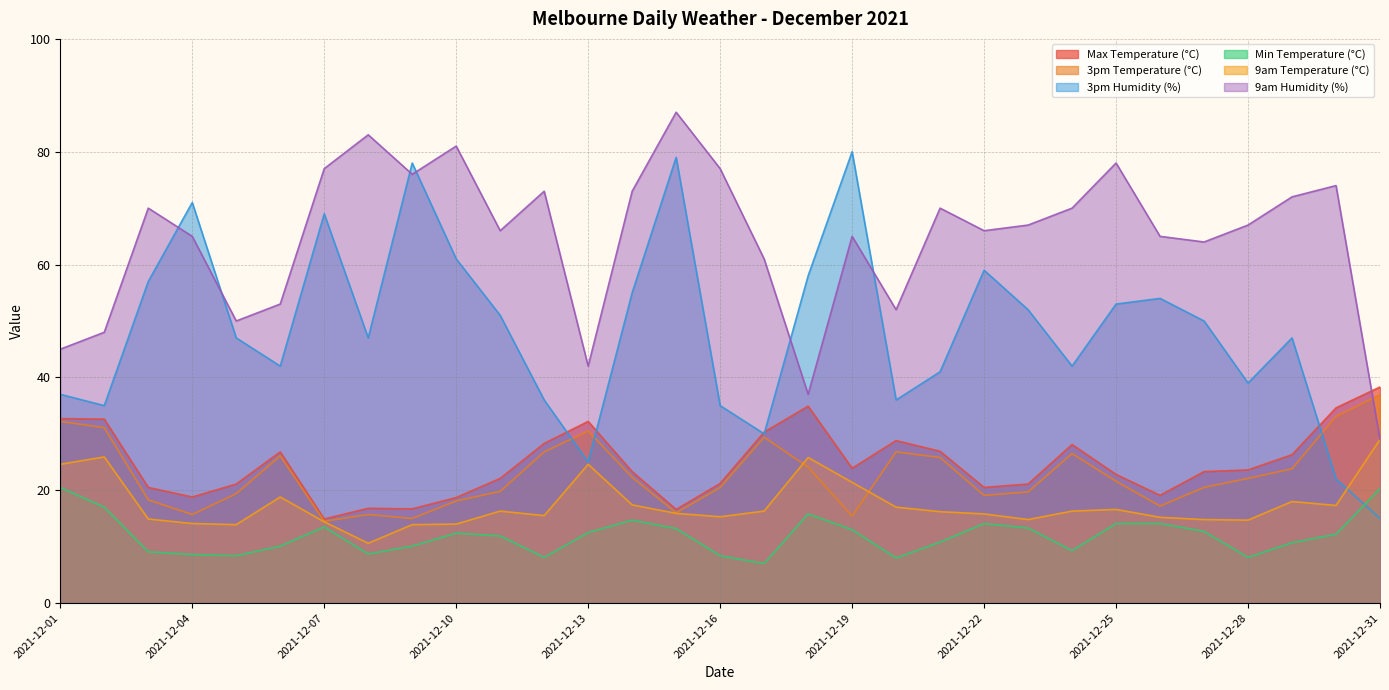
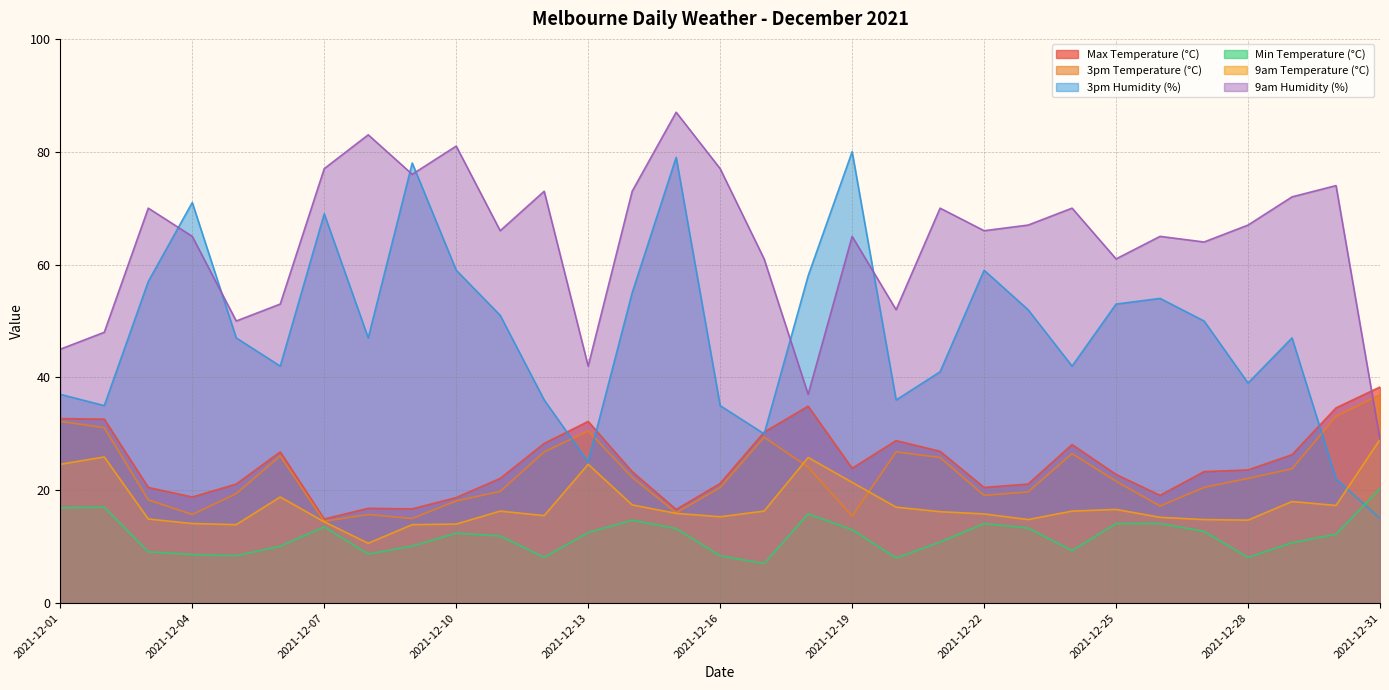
  {
    "3pm Humidity (%)": {
      "2021-12-01": 37,
      "2021-12-04": 71,
      "2021-12-07": 69,
-     "2021-12-10": 61,
+     "2021-12-10": 59,
      "2021-12-16": 35,
      "2021-12-19": 80,
      "2021-12-22": 59,
      "2021-12-25": 53,
      "2021-12-28": 39,
      "2021-12-31": 15
    },
    "Min Temperature (°C)": {
-     "2021-12-01": 21,
+     "2021-12-01": 17,
      "2021-12-04": 9,
      "2021-12-07": 14,
      "2021-12-10": 12,
      "2021-12-13": 13,
      "2021-12-16": 8,
      "2021-12-19": 13,
      "2021-12-22": 14,
      "2021-12-25": 14,
      "2021-12-28": 8,
      "2021-12-31": 20
    },
    "9am Humidity (%)": {
      "2021-12-01": 45,
      "2021-12-04": 65,
      "2021-12-07": 77,
      "2021-12-10": 81,
      "2021-12-13": 42,
      "2021-12-16": 77,
      "2021-12-19": 65,
      "2021-12-22": 66,
-     "2021-12-25": 78,
+     "2021-12-25": 61,
      "2021-12-28": 67
    }
  }
